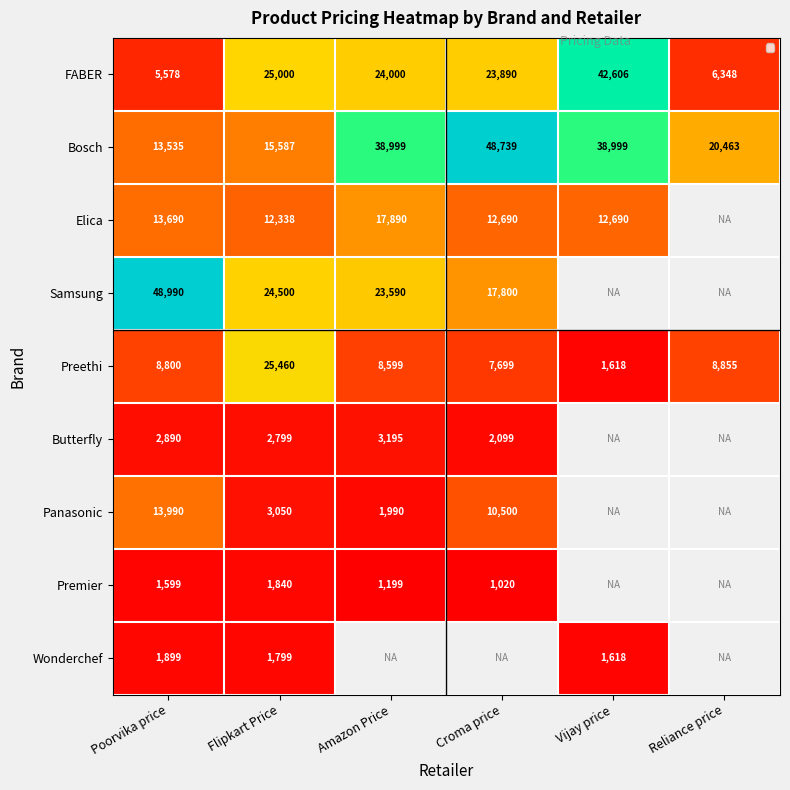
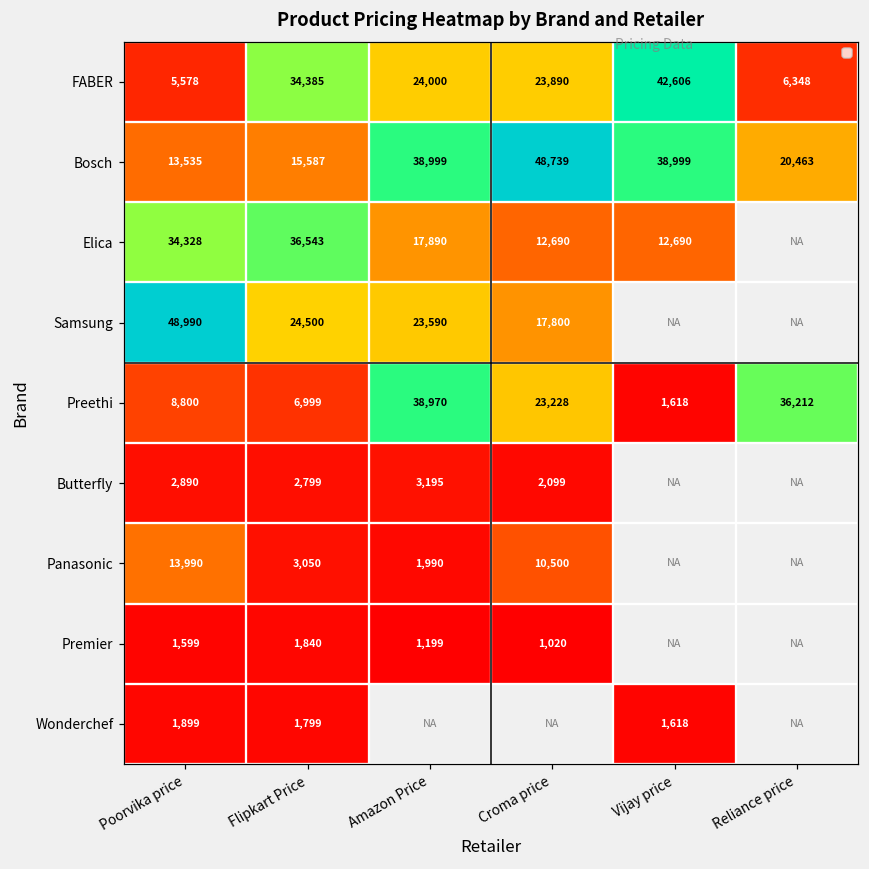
  {
    "FABER": {
      "Poorvika price": "5,578",
-     "Flipkart Price": "25,000",
+     "Flipkart Price": "34,385",
      "Amazon Price": "24,000",
      "Croma price": "23,890",
      "Vijay price": "42,606",
      "Reliance price": "6,348"
    },
    "Bosch": {
      "Poorvika price": "13,535",
      "Flipkart Price": "15,587",
      "Amazon Price": "38,999",
      "Croma price": "48,739",
      "Vijay price": "38,999",
      "Reliance price": "20,463"
    },
    "Elica": {
-     "Poorvika price": "13,690",
-     "Flipkart Price": "12,338",
+     "Poorvika price": "34,328",
+     "Flipkart Price": "36,543",
      "Amazon Price": "17,890",
      "Croma price": "12,690",
      "Vijay price": "12,690"
    },
    "Samsung": {
      "Poorvika price": "48,990",
      "Flipkart Price": "24,500",
      "Amazon Price": "23,590",
      "Croma price": "17,800"
    },
    "Preethi": {
      "Poorvika price": "8,800",
-     "Flipkart Price": "25,460",
-     "Amazon Price": "8,599",
-     "Croma price": "7,699",
+     "Flipkart Price": "6,999",
+     "Amazon Price": "38,970",
+     "Croma price": "23,228",
      "Vijay price": "1,618",
-     "Reliance price": "8,855"
+     "Reliance price": "36,212"
    },
    "Butterfly": {
      "Poorvika price": "2,890",
      "Flipkart Price": "2,799",
      "Amazon Price": "3,195",
      "Croma price": "2,099"
    },
    "Panasonic": {
      "Poorvika price": "13,990",
      "Flipkart Price": "3,050",
      "Amazon Price": "1,990",
      "Croma price": "10,500"
    },
    "Premier": {
      "Poorvika price": "1,599",
      "Flipkart Price": "1,840",
      "Amazon Price": "1,199",
      "Croma price": "1,020"
    },
    "Wonderchef": {
      "Poorvika price": "1,899",
      "Flipkart Price": "1,799",
      "Vijay price": "1,618"
    }
  }
